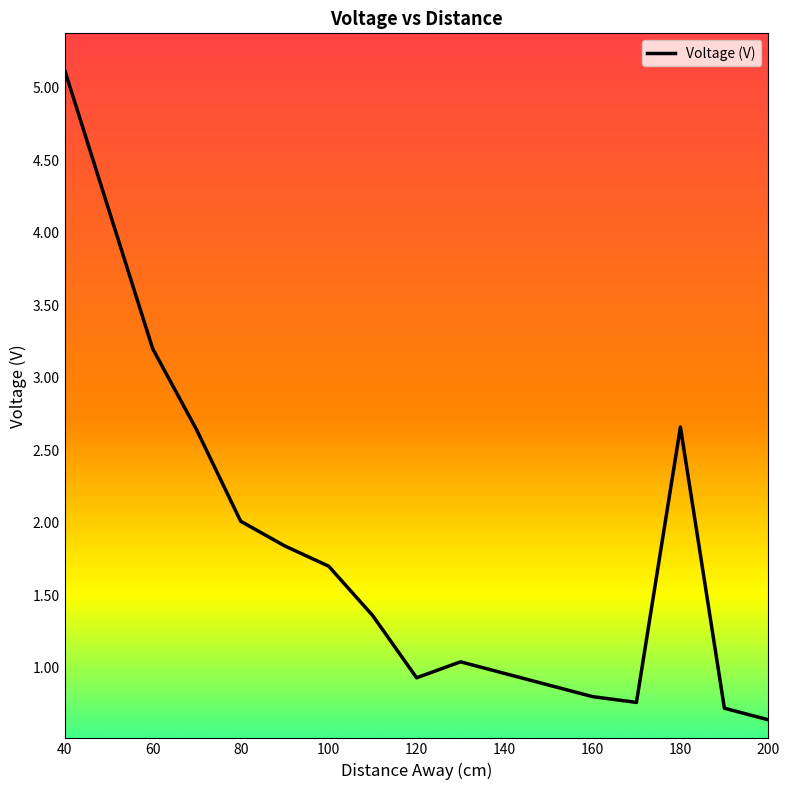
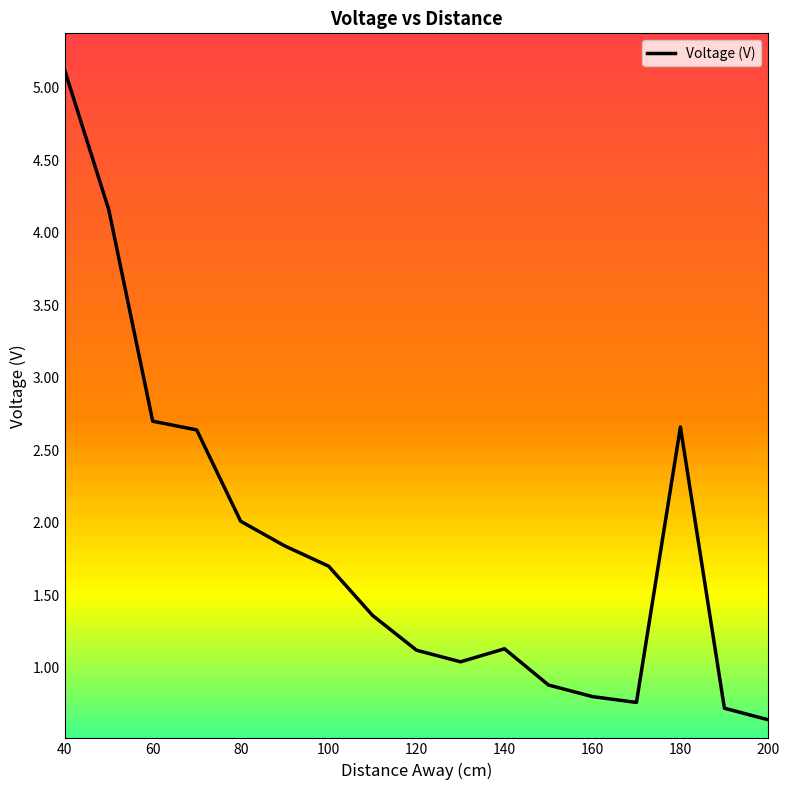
  {
    "40": 5.12,
-   "60": 3.2,
+   "60": 2.7,
    "80": 2.01,
    "100": 1.70,
-   "120": 0.93,
-   "140": 0.96,
+   "120": 1.12,
+   "140": 1.13,
    "160": 0.80,
    "180": 2.66,
    "200": 0.64
  }
